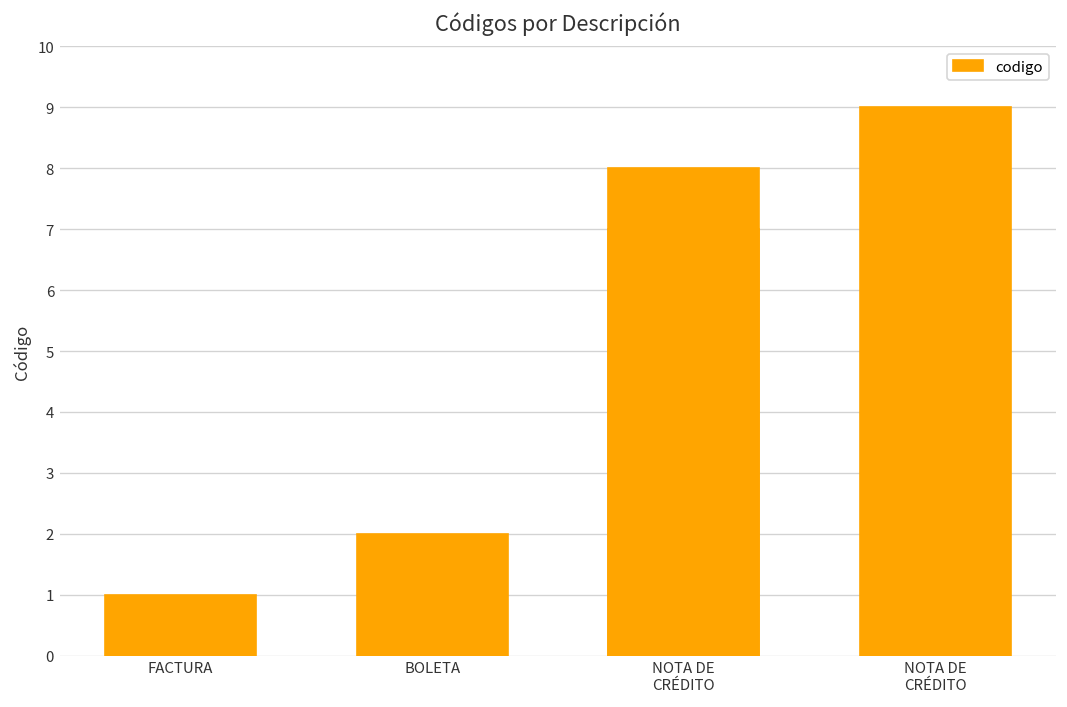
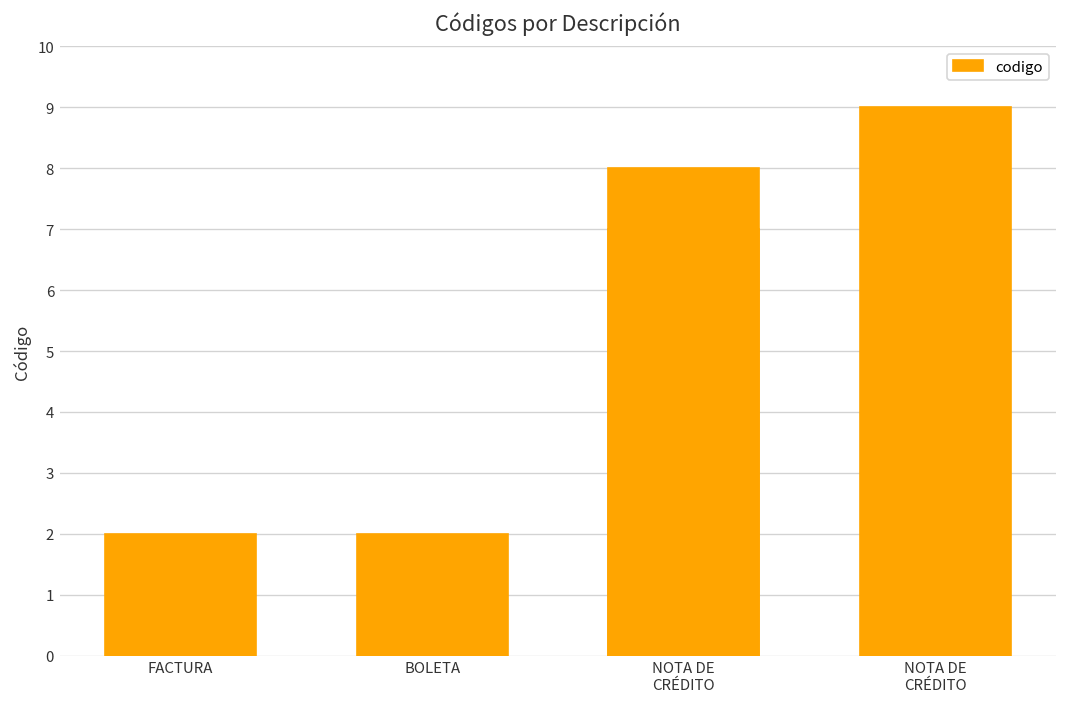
  {
-   "FACTURA": 1,
+   "FACTURA": 2,
    "BOLETA": 2
  }
